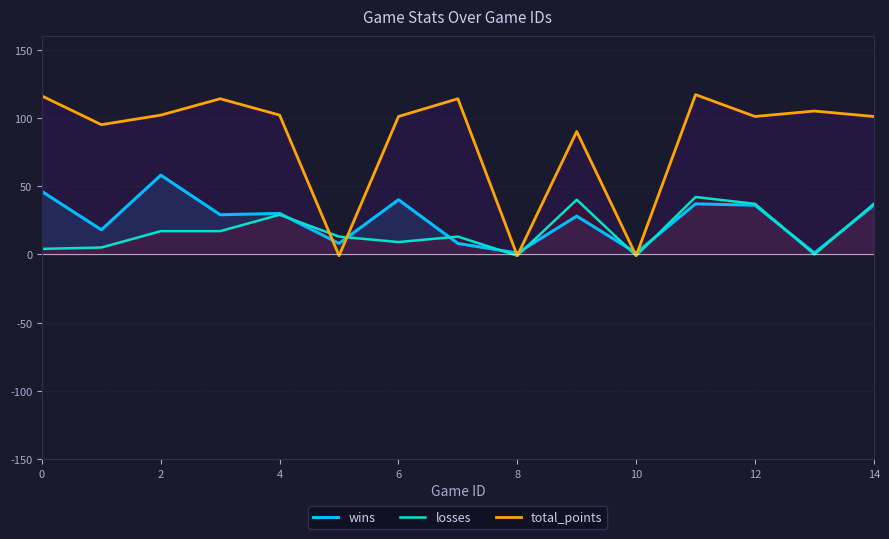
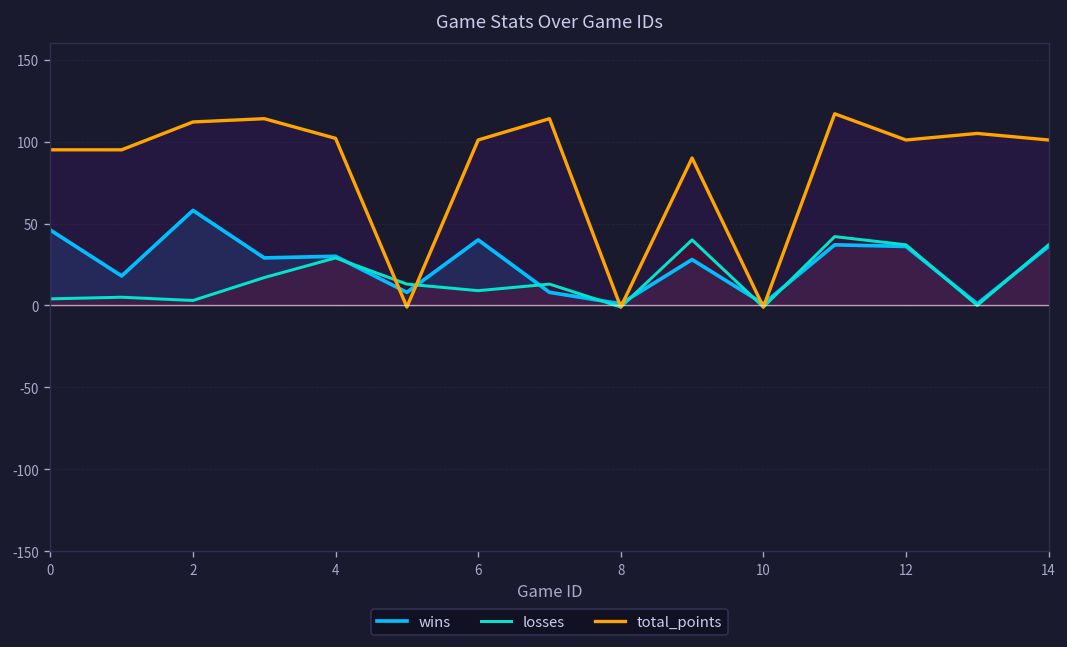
  {
    "wins": {
      "0": 46,
      "2": 58,
      "6": 40
    },
    "losses": {
-     "2": 17
+     "2": 3
    },
    "total_points": {
-     "0": 116,
-     "2": 102
+     "0": 95,
+     "2": 112
    }
  }
